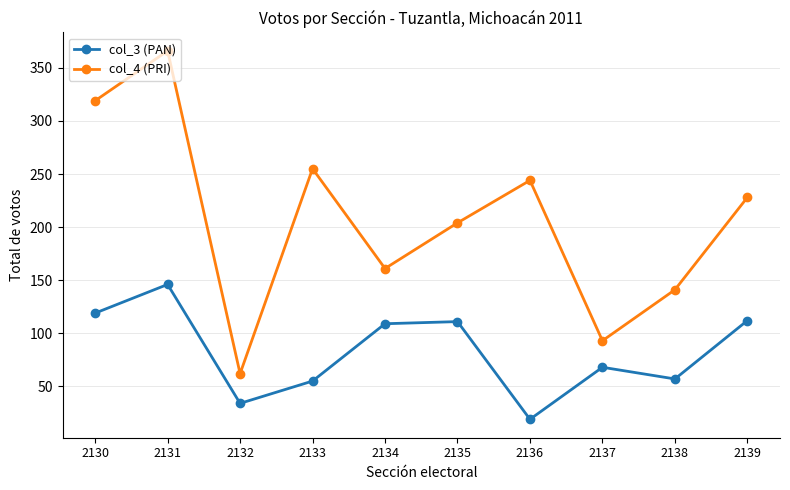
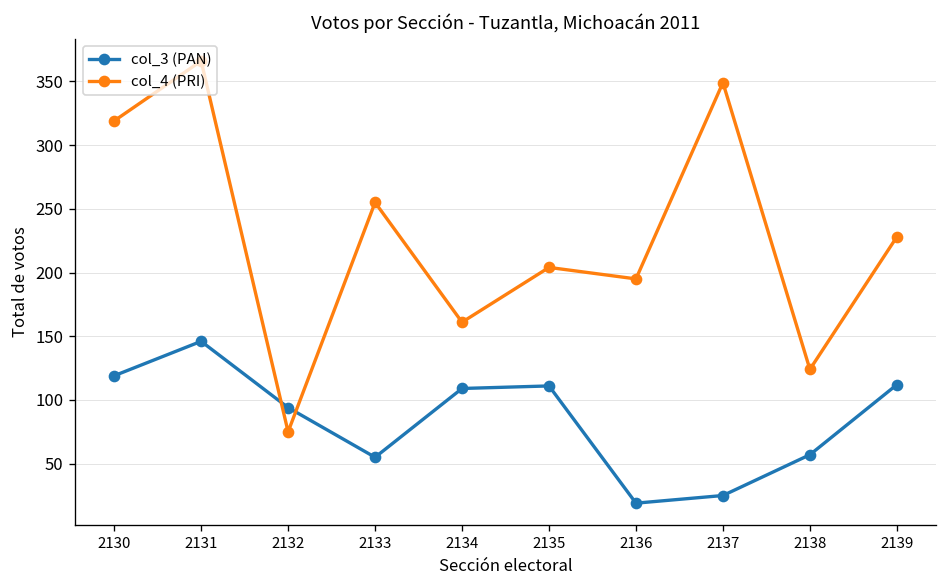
  {
    "col_3 (PAN)": {
      "2130": 119,
      "2131": 146,
-     "2132": 34,
+     "2132": 94,
      "2133": 55,
      "2134": 109,
      "2135": 111,
      "2136": 19,
-     "2137": 68,
+     "2137": 25,
      "2138": 57,
      "2139": 112
    },
    "col_4 (PRI)": {
      "2130": 319,
-     "2132": 62,
+     "2132": 75,
      "2133": 255,
      "2134": 161,
      "2135": 204,
-     "2136": 244,
-     "2137": 93,
-     "2138": 141,
+     "2136": 195,
+     "2137": 349,
+     "2138": 124,
      "2139": 228
    }
  }
